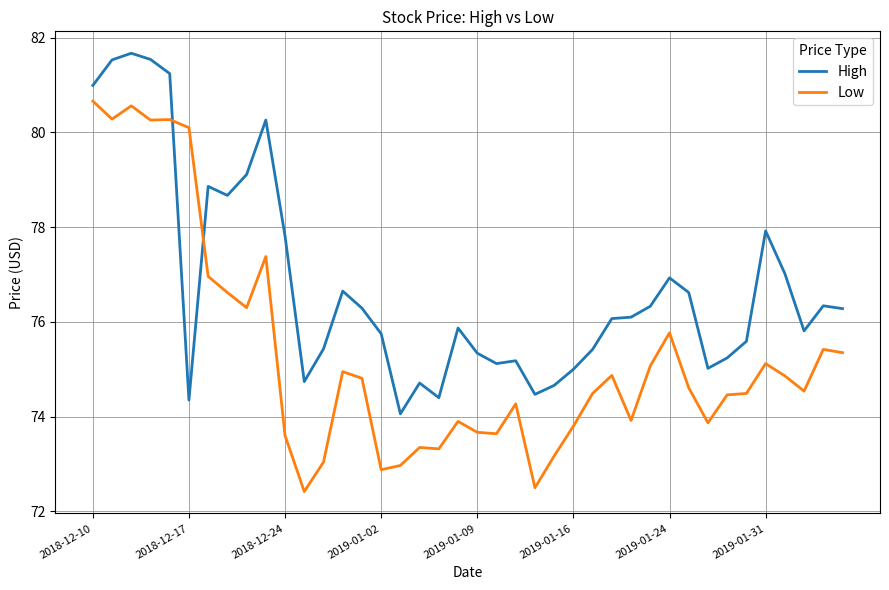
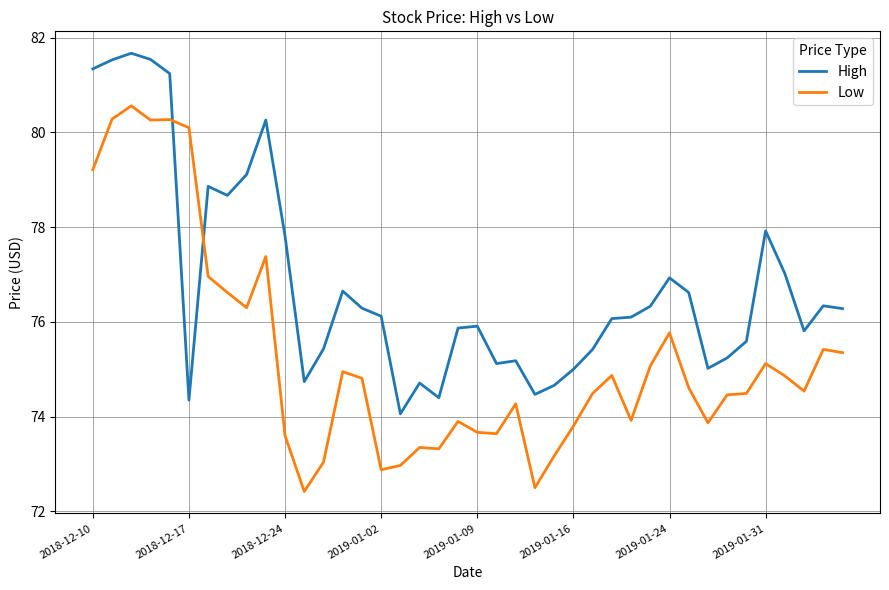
  {
    "High": {
-     "2018-12-10": 81.0,
+     "2018-12-10": 81.3,
      "2018-12-17": 74.4,
      "2018-12-24": 77.8,
-     "2019-01-02": 75.8,
-     "2019-01-09": 75.3,
+     "2019-01-02": 76.1,
+     "2019-01-09": 75.9,
      "2019-01-16": 75.0,
      "2019-01-24": 76.9,
      "2019-01-31": 77.9
    },
    "Low": {
-     "2018-12-10": 80.7,
+     "2018-12-10": 79.2,
      "2018-12-17": 80.1,
      "2018-12-24": 73.6,
      "2019-01-02": 72.9,
      "2019-01-09": 73.7,
      "2019-01-16": 73.8,
      "2019-01-24": 75.8,
      "2019-01-31": 75.1
    }
  }
